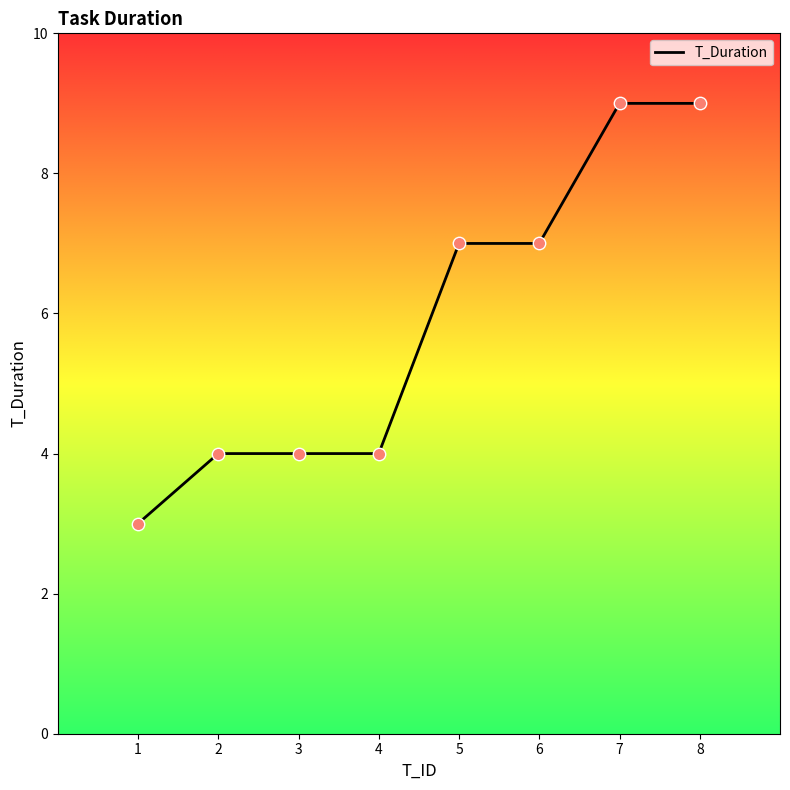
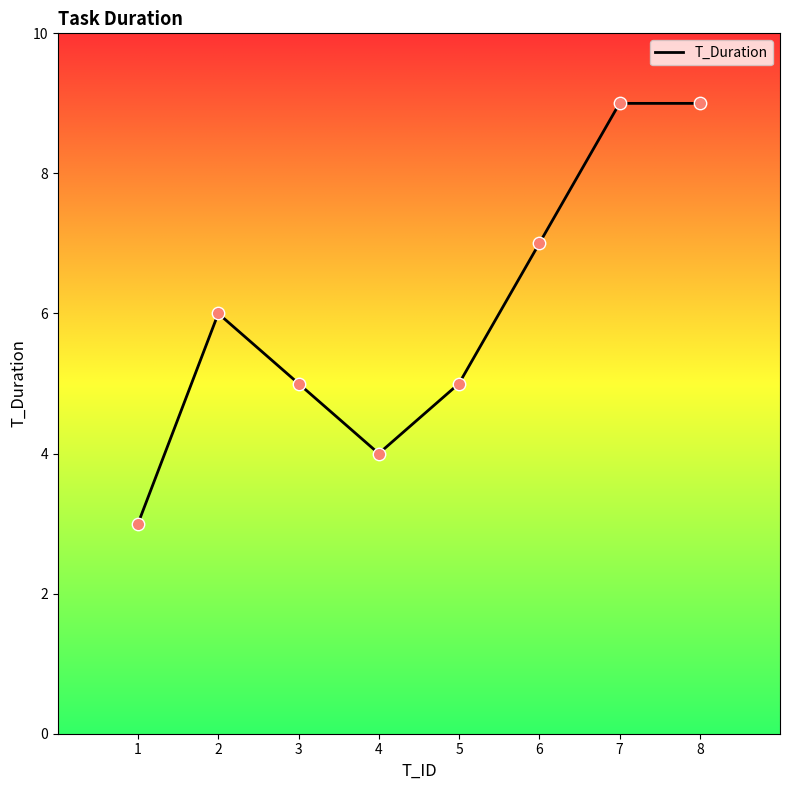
  {
    "1": 3,
-   "2": 4,
-   "3": 4,
+   "2": 6,
+   "3": 5,
    "4": 4,
-   "5": 7,
+   "5": 5,
    "6": 7,
    "7": 9,
    "8": 9
  }
